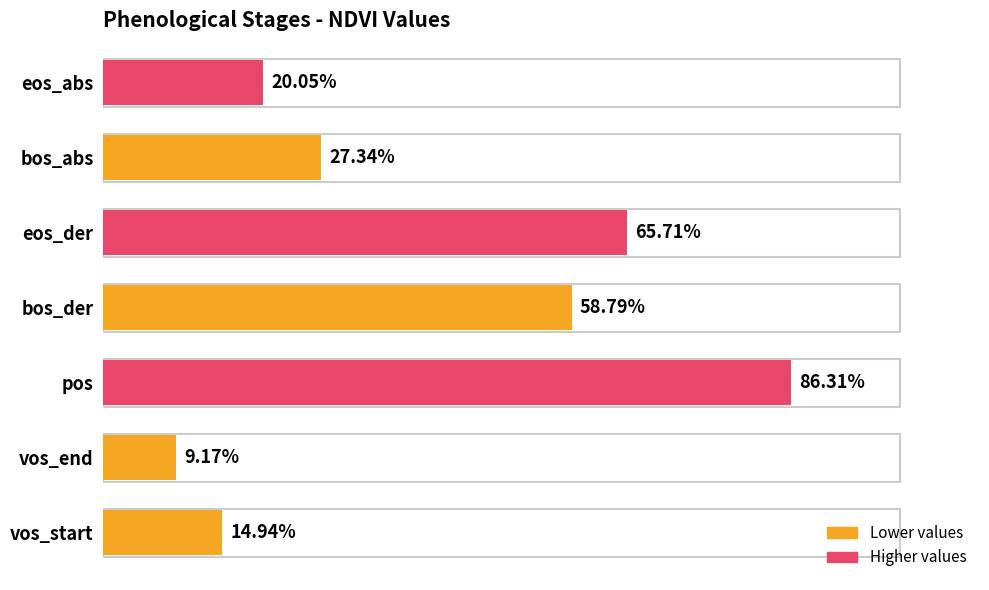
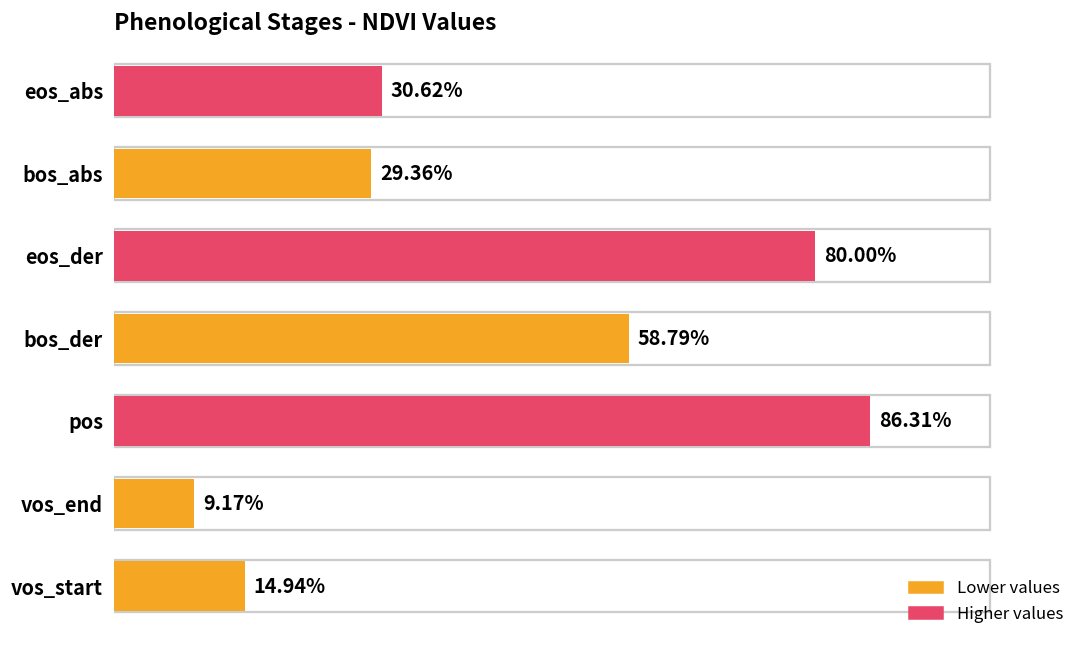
  {
-   "eos_abs": "20.05%",
-   "bos_abs": "27.34%",
-   "eos_der": "65.71%",
+   "eos_abs": "30.62%",
+   "bos_abs": "29.36%",
+   "eos_der": "80.00%",
    "bos_der": "58.79%",
    "pos": "86.31%",
    "vos_end": "9.17%",
    "vos_start": "14.94%"
  }
